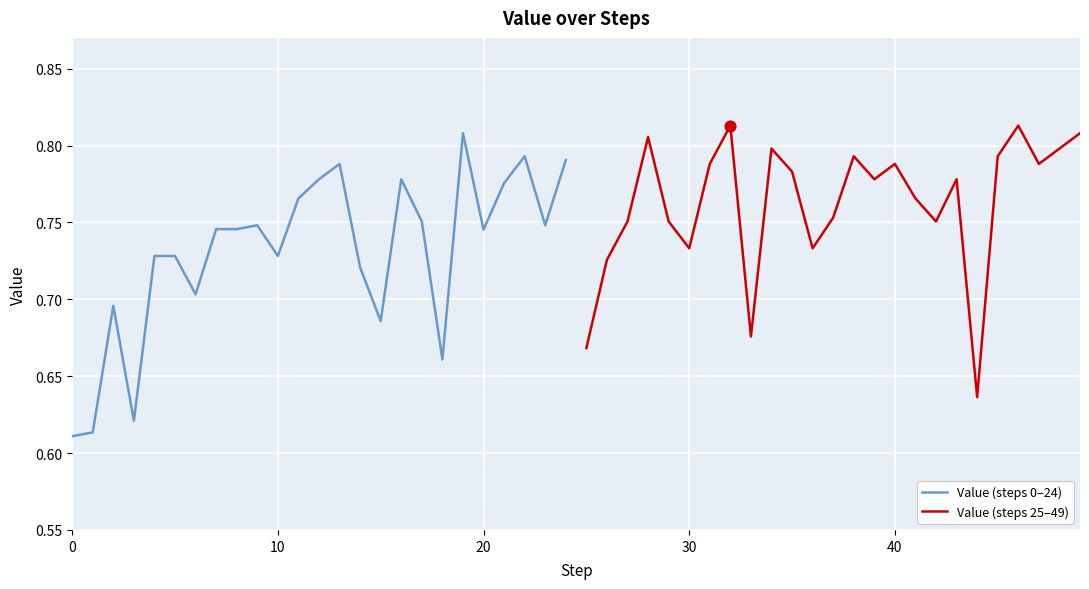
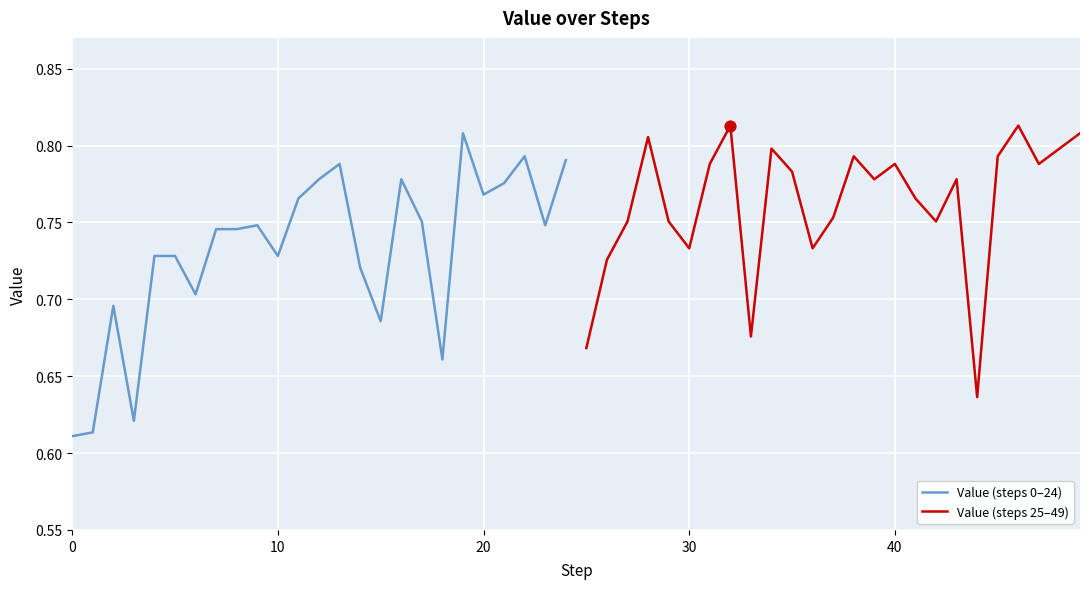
  {
    "Value (steps 0–24)": {
      "0": 0.611,
      "10": 0.728,
-     "20": 0.745
+     "20": 0.768
    }
  }
